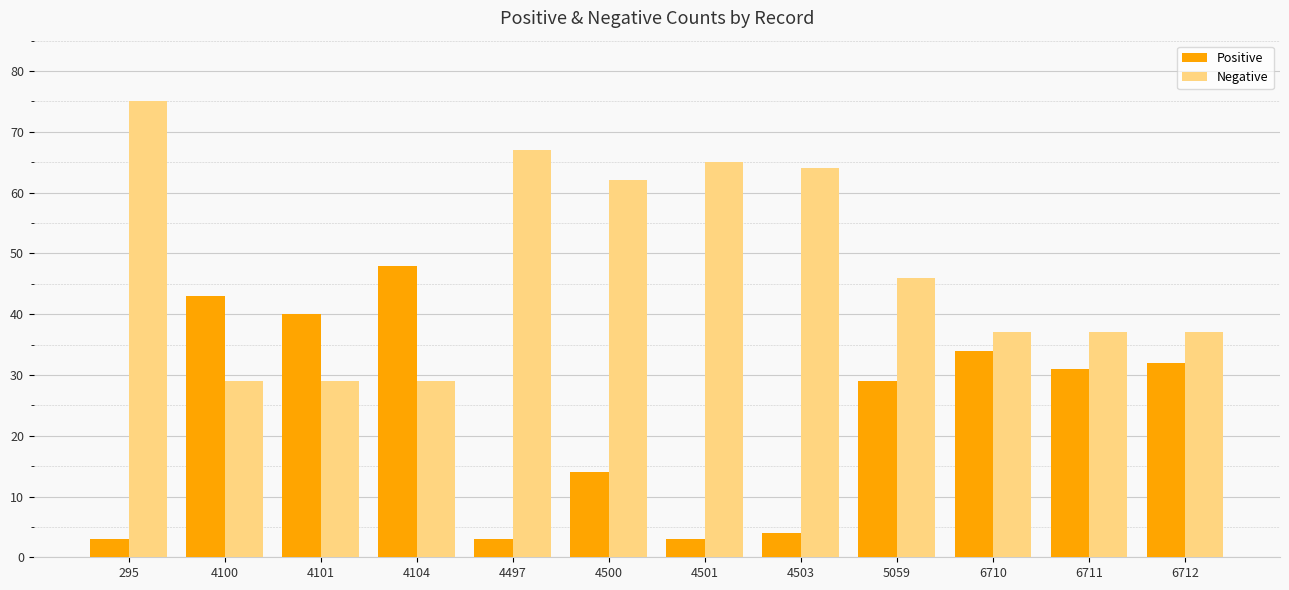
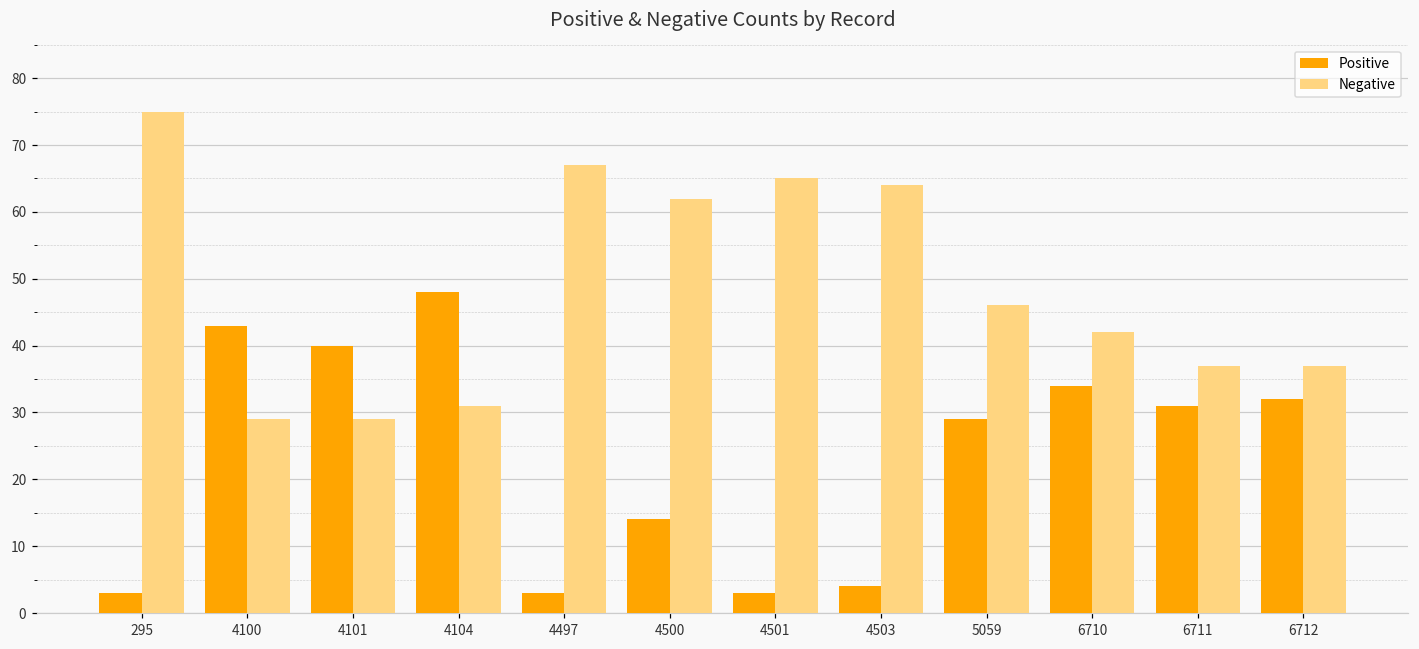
  {
    "Positive": {
      "295": 3,
      "4100": 43,
      "4101": 40,
      "4104": 48,
      "4497": 3,
      "4500": 14,
      "4501": 3,
      "4503": 4,
      "5059": 29,
      "6710": 34,
      "6711": 31,
      "6712": 32
    },
    "Negative": {
      "295": 75,
      "4100": 29,
      "4101": 29,
-     "4104": 29,
+     "4104": 31,
      "4497": 67,
      "4500": 62,
      "4501": 65,
      "4503": 64,
      "5059": 46,
-     "6710": 37,
+     "6710": 42,
      "6711": 37,
      "6712": 37
    }
  }
